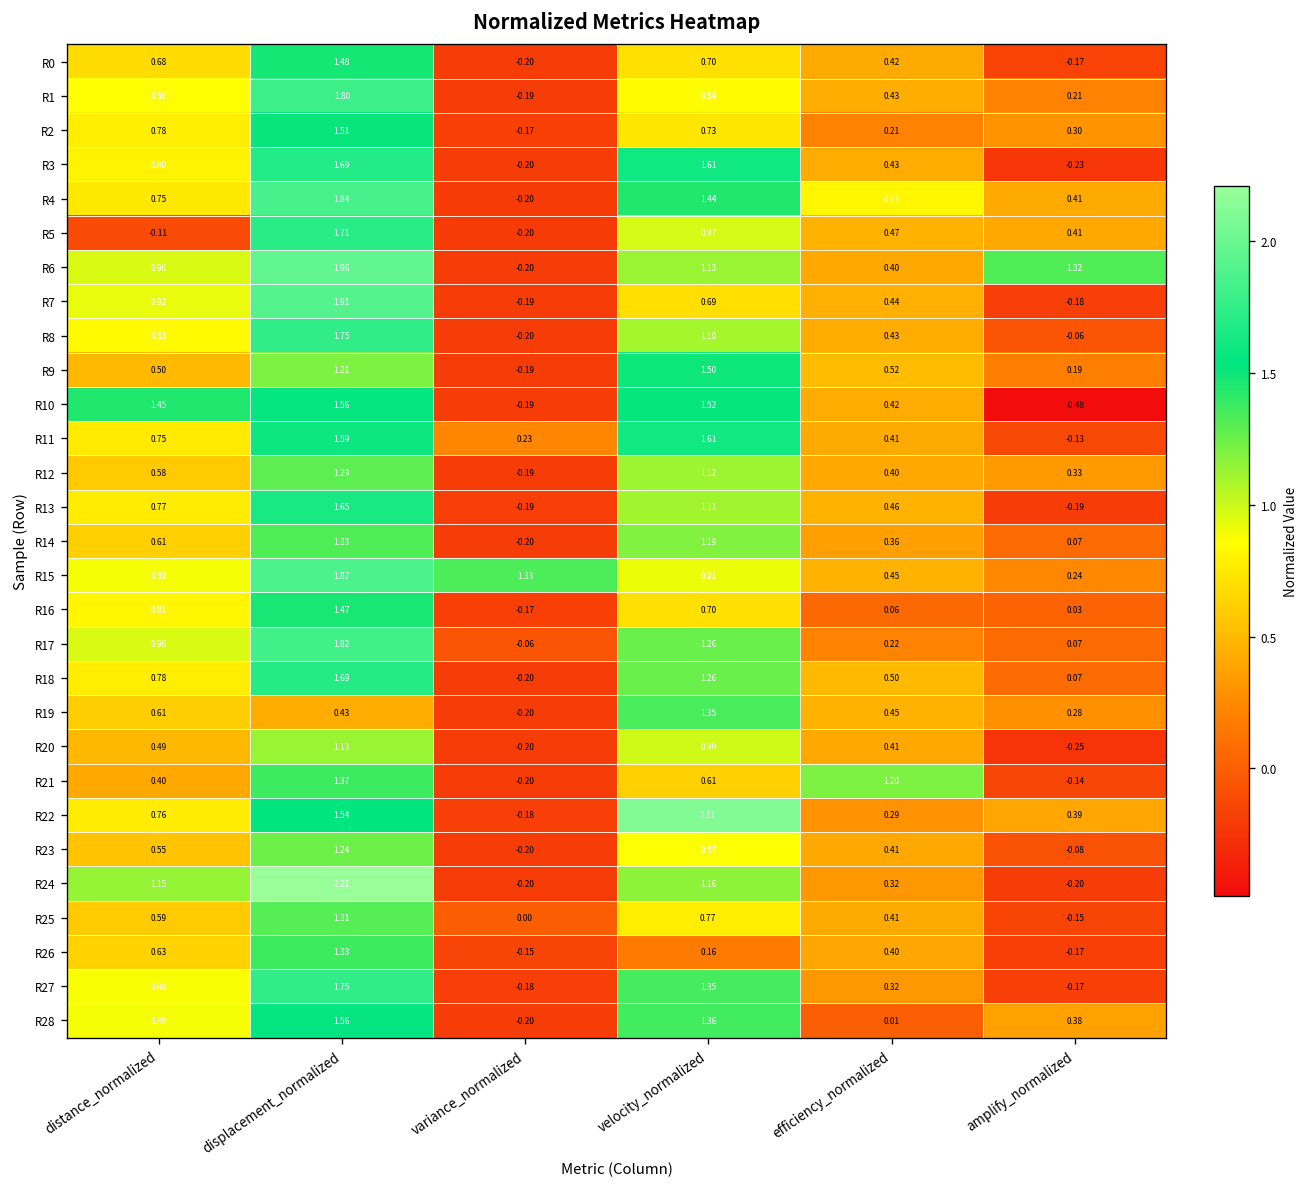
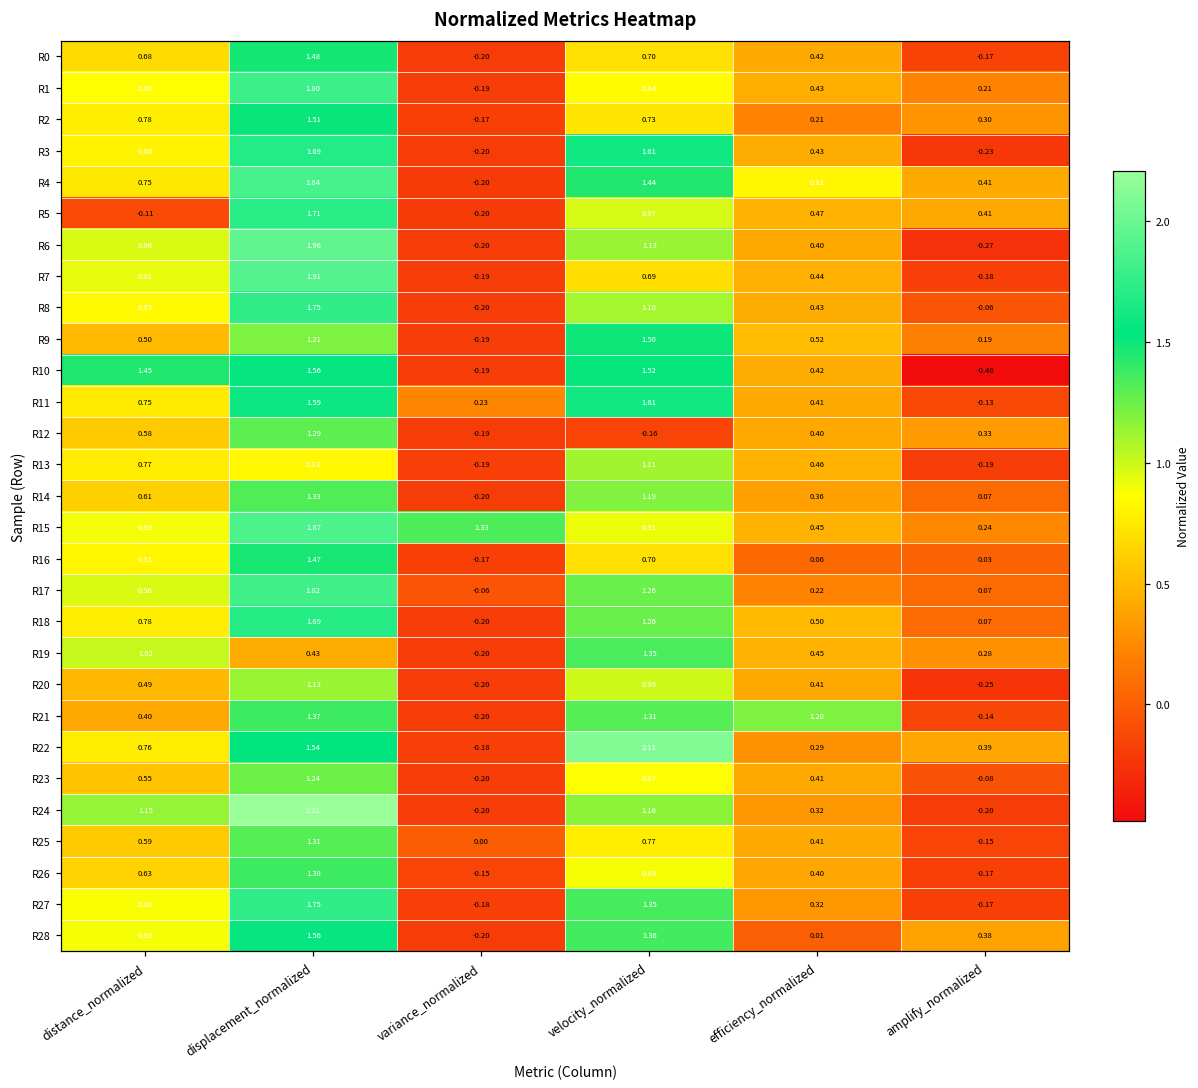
  {
    "R0": {
      "distance_normalized": 0.68,
      "displacement_normalized": 1.48,
      "variance_normalized": -0.20,
      "velocity_normalized": 0.70,
      "efficiency_normalized": 0.42,
      "amplify_normalized": -0.17
    },
    "R1": {
      "distance_normalized": 0.86,
      "displacement_normalized": 1.80,
      "variance_normalized": -0.19,
      "velocity_normalized": 0.84,
      "efficiency_normalized": 0.43,
      "amplify_normalized": 0.21
    },
    "R2": {
      "distance_normalized": 0.78,
      "displacement_normalized": 1.51,
      "variance_normalized": -0.17,
      "velocity_normalized": 0.73,
      "efficiency_normalized": 0.21,
      "amplify_normalized": 0.30
    },
    "R3": {
      "distance_normalized": 0.80,
      "displacement_normalized": 1.69,
      "variance_normalized": -0.20,
      "velocity_normalized": 1.61,
      "efficiency_normalized": 0.43,
      "amplify_normalized": -0.23
    },
    "R4": {
      "distance_normalized": 0.75,
      "displacement_normalized": 1.84,
      "variance_normalized": -0.20,
      "velocity_normalized": 1.44,
      "efficiency_normalized": 0.81,
      "amplify_normalized": 0.41
    },
    "R5": {
      "distance_normalized": -0.11,
      "displacement_normalized": 1.71,
      "variance_normalized": -0.20,
      "velocity_normalized": 0.97,
      "efficiency_normalized": 0.47,
      "amplify_normalized": 0.41
    },
    "R6": {
      "distance_normalized": 0.96,
      "displacement_normalized": 1.96,
      "variance_normalized": -0.20,
      "velocity_normalized": 1.13,
      "efficiency_normalized": 0.40,
-     "amplify_normalized": 1.32
+     "amplify_normalized": -0.27
    },
    "R7": {
      "distance_normalized": 0.92,
      "displacement_normalized": 1.91,
      "variance_normalized": -0.19,
      "velocity_normalized": 0.69,
      "efficiency_normalized": 0.44,
      "amplify_normalized": -0.18
    },
    "R8": {
      "distance_normalized": 0.83,
      "displacement_normalized": 1.75,
      "variance_normalized": -0.20,
      "velocity_normalized": 1.10,
      "efficiency_normalized": 0.43,
      "amplify_normalized": -0.06
    },
    "R9": {
      "distance_normalized": 0.50,
      "displacement_normalized": 1.21,
      "variance_normalized": -0.19,
      "velocity_normalized": 1.50,
      "efficiency_normalized": 0.52,
      "amplify_normalized": 0.19
    },
    "R10": {
      "distance_normalized": 1.45,
      "displacement_normalized": 1.56,
      "variance_normalized": -0.19,
      "velocity_normalized": 1.52,
      "efficiency_normalized": 0.42,
      "amplify_normalized": -0.48
    },
    "R11": {
      "distance_normalized": 0.75,
      "displacement_normalized": 1.59,
      "variance_normalized": 0.23,
      "velocity_normalized": 1.61,
      "efficiency_normalized": 0.41,
      "amplify_normalized": -0.13
    },
    "R12": {
      "distance_normalized": 0.58,
      "displacement_normalized": 1.29,
      "variance_normalized": -0.19,
-     "velocity_normalized": 1.12,
+     "velocity_normalized": -0.16,
      "efficiency_normalized": 0.40,
      "amplify_normalized": 0.33
    },
    "R13": {
      "distance_normalized": 0.77,
-     "displacement_normalized": 1.65,
+     "displacement_normalized": 0.83,
      "variance_normalized": -0.19,
      "velocity_normalized": 1.11,
      "efficiency_normalized": 0.46,
      "amplify_normalized": -0.19
    },
    "R14": {
      "distance_normalized": 0.61,
      "displacement_normalized": 1.33,
      "variance_normalized": -0.20,
      "velocity_normalized": 1.19,
      "efficiency_normalized": 0.36,
      "amplify_normalized": 0.07
    },
    "R15": {
      "distance_normalized": 0.89,
      "displacement_normalized": 1.87,
      "variance_normalized": 1.33,
      "velocity_normalized": 0.91,
      "efficiency_normalized": 0.45,
      "amplify_normalized": 0.24
    },
    "R16": {
      "distance_normalized": 0.81,
      "displacement_normalized": 1.47,
      "variance_normalized": -0.17,
      "velocity_normalized": 0.70,
      "efficiency_normalized": 0.06,
      "amplify_normalized": 0.03
    },
    "R17": {
      "distance_normalized": 0.96,
      "displacement_normalized": 1.82,
      "variance_normalized": -0.06,
      "velocity_normalized": 1.26,
      "efficiency_normalized": 0.22,
      "amplify_normalized": 0.07
    },
    "R18": {
      "distance_normalized": 0.78,
      "displacement_normalized": 1.69,
      "variance_normalized": -0.20,
      "velocity_normalized": 1.26,
      "efficiency_normalized": 0.50,
      "amplify_normalized": 0.07
    },
    "R19": {
-     "distance_normalized": 0.61,
+     "distance_normalized": 1.02,
      "displacement_normalized": 0.43,
      "variance_normalized": -0.20,
      "velocity_normalized": 1.35,
      "efficiency_normalized": 0.45,
      "amplify_normalized": 0.28
    },
    "R20": {
      "distance_normalized": 0.49,
      "displacement_normalized": 1.13,
      "variance_normalized": -0.20,
      "velocity_normalized": 0.99,
      "efficiency_normalized": 0.41,
      "amplify_normalized": -0.25
    },
    "R21": {
      "distance_normalized": 0.40,
      "displacement_normalized": 1.37,
      "variance_normalized": -0.20,
-     "velocity_normalized": 0.61,
+     "velocity_normalized": 1.31,
      "efficiency_normalized": 1.20,
      "amplify_normalized": -0.14
    },
    "R22": {
      "distance_normalized": 0.76,
      "displacement_normalized": 1.54,
      "variance_normalized": -0.18,
      "velocity_normalized": 2.11,
      "efficiency_normalized": 0.29,
      "amplify_normalized": 0.39
    },
    "R23": {
      "distance_normalized": 0.55,
      "displacement_normalized": 1.24,
      "variance_normalized": -0.20,
      "velocity_normalized": 0.87,
      "efficiency_normalized": 0.41,
      "amplify_normalized": -0.08
    },
    "R24": {
      "distance_normalized": 1.15,
      "displacement_normalized": 2.21,
      "variance_normalized": -0.20,
      "velocity_normalized": 1.16,
      "efficiency_normalized": 0.32,
      "amplify_normalized": -0.20
    },
    "R25": {
      "distance_normalized": 0.59,
      "displacement_normalized": 1.31,
      "variance_normalized": 0.00,
      "velocity_normalized": 0.77,
      "efficiency_normalized": 0.41,
      "amplify_normalized": -0.15
    },
    "R26": {
      "distance_normalized": 0.63,
      "displacement_normalized": 1.38,
      "variance_normalized": -0.15,
-     "velocity_normalized": 0.16,
+     "velocity_normalized": 0.89,
      "efficiency_normalized": 0.40,
      "amplify_normalized": -0.17
    },
    "R27": {
      "distance_normalized": 0.88,
      "displacement_normalized": 1.75,
      "variance_normalized": -0.18,
      "velocity_normalized": 1.35,
      "efficiency_normalized": 0.32,
      "amplify_normalized": -0.17
    },
    "R28": {
      "distance_normalized": 0.89,
      "displacement_normalized": 1.56,
      "variance_normalized": -0.20,
      "velocity_normalized": 1.36,
      "efficiency_normalized": 0.01,
      "amplify_normalized": 0.38
    }
  }
